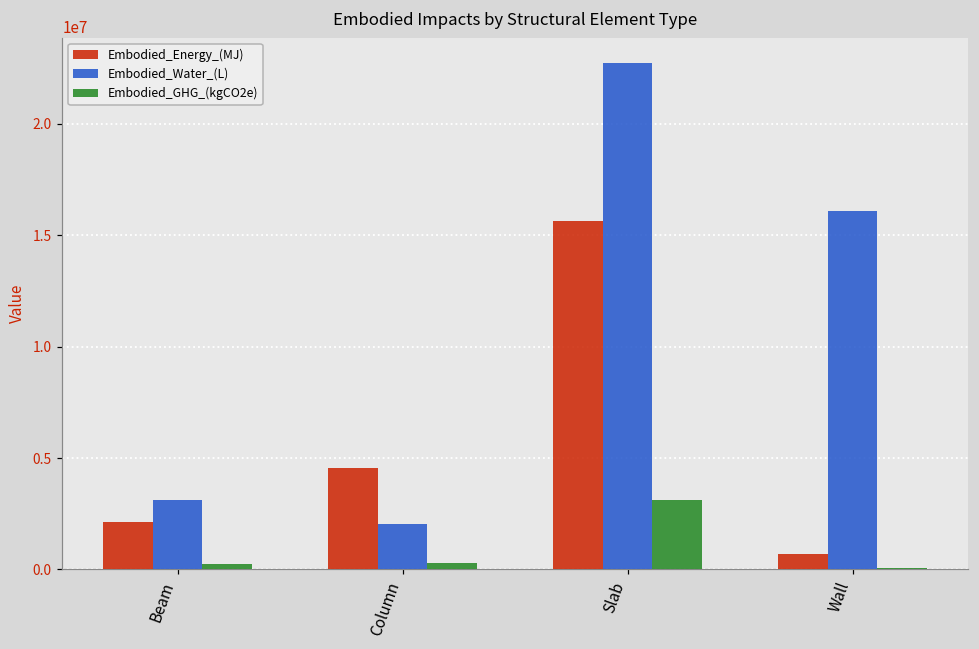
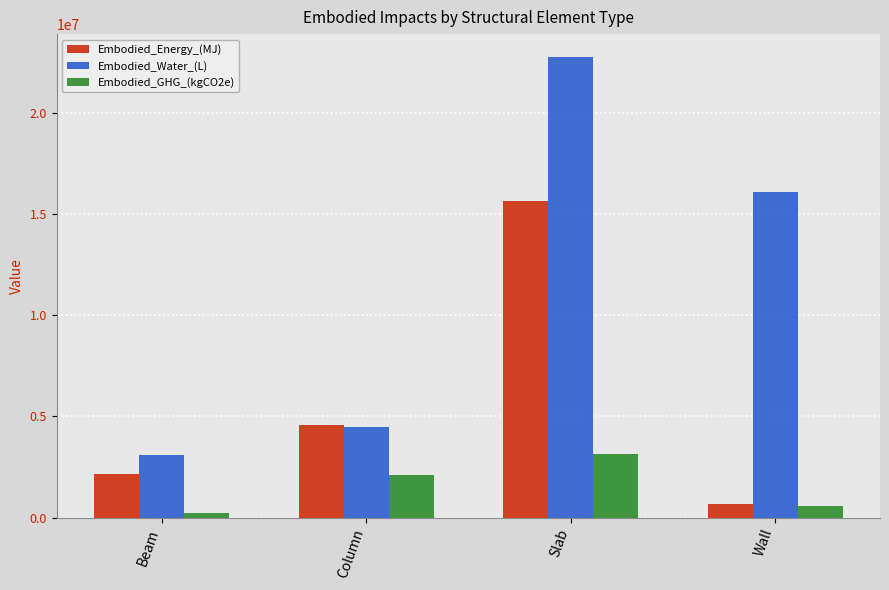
  {
    "Embodied_Energy_(MJ)": {
      "Beam": 2100000,
      "Column": 4600000,
      "Slab": 15600000,
      "Wall": 700000
    },
    "Embodied_Water_(L)": {
      "Beam": 3100000,
-     "Column": 2000000,
+     "Column": 4500000,
      "Slab": 22700000,
      "Wall": 16100000
    },
    "Embodied_GHG_(kgCO2e)": {
      "Beam": 200000,
-     "Column": 300000,
+     "Column": 2100000,
      "Slab": 3100000,
-     "Wall": 100000
+     "Wall": 600000
    }
  }
